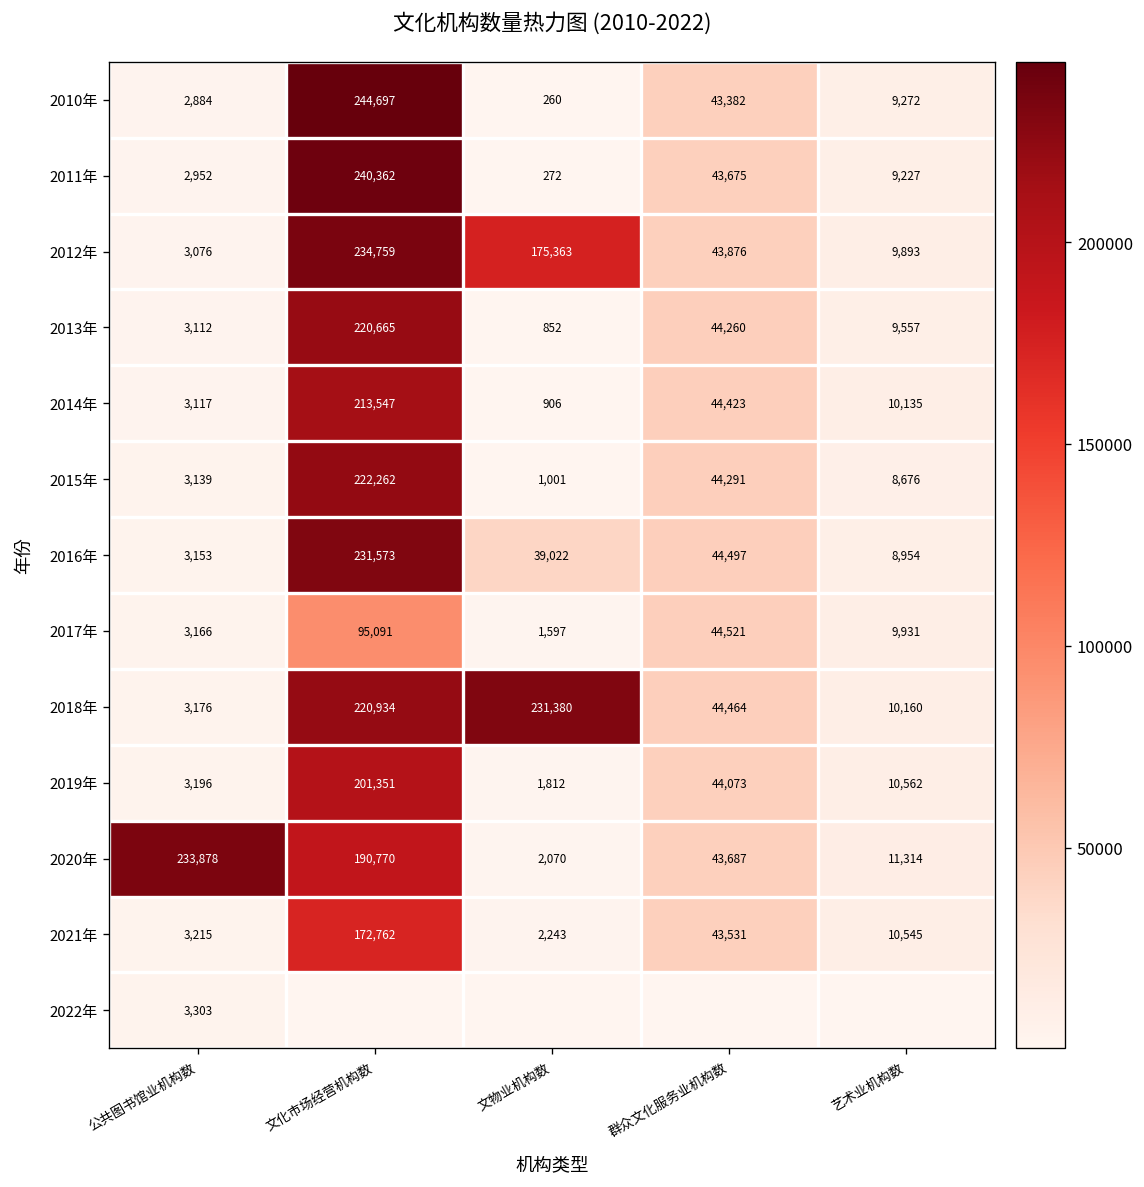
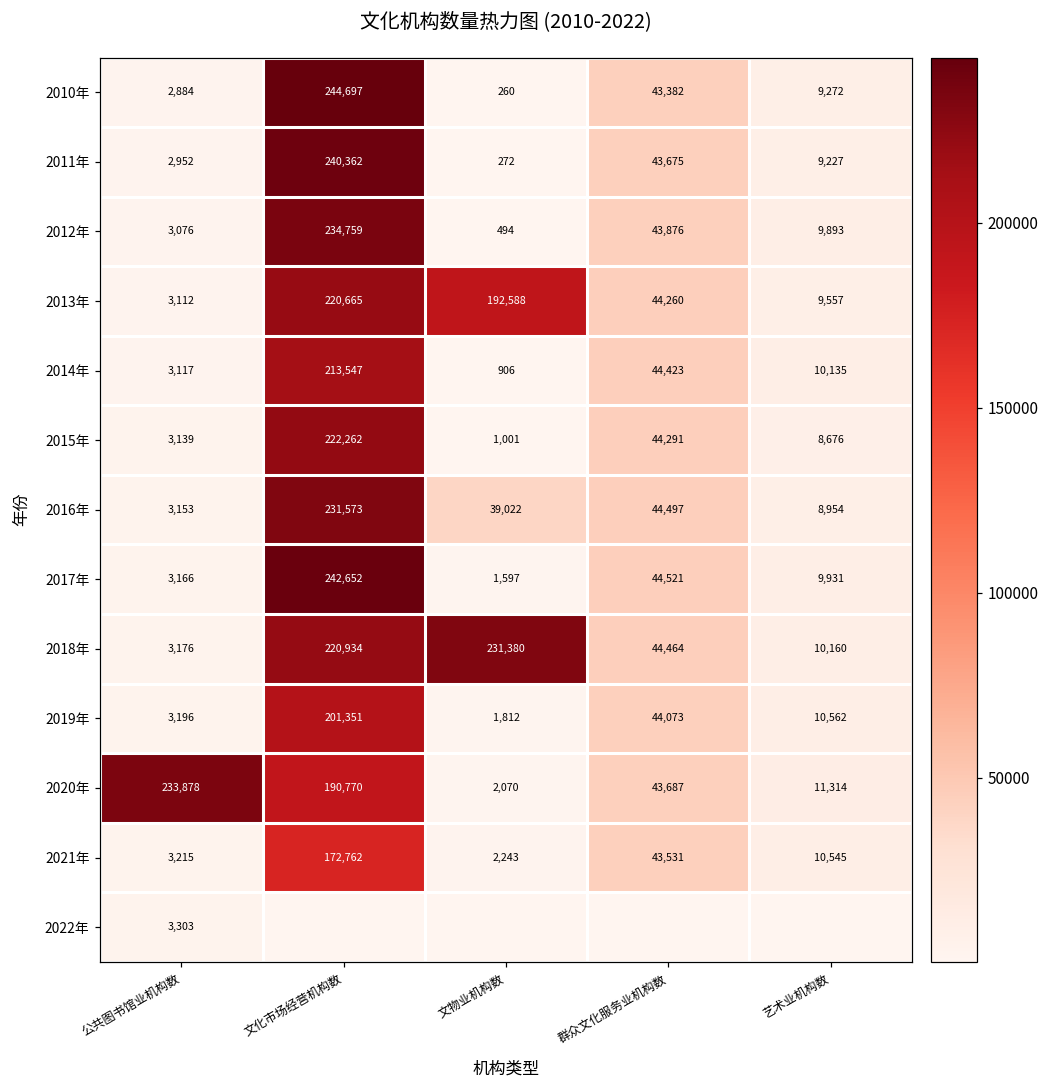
  {
    "2010年": {
      "公共图书馆业机构数": "2,884",
      "文化市场经营机构数": "244,697",
      "文物业机构数": "260",
      "群众文化服务业机构数": "43,382",
      "艺术业机构数": "9,272"
    },
    "2011年": {
      "公共图书馆业机构数": "2,952",
      "文化市场经营机构数": "240,362",
      "文物业机构数": "272",
      "群众文化服务业机构数": "43,675",
      "艺术业机构数": "9,227"
    },
    "2012年": {
      "公共图书馆业机构数": "3,076",
      "文化市场经营机构数": "234,759",
-     "文物业机构数": "175,363",
+     "文物业机构数": "494",
      "群众文化服务业机构数": "43,876",
      "艺术业机构数": "9,893"
    },
    "2013年": {
      "公共图书馆业机构数": "3,112",
      "文化市场经营机构数": "220,665",
-     "文物业机构数": "852",
+     "文物业机构数": "192,588",
      "群众文化服务业机构数": "44,260",
      "艺术业机构数": "9,557"
    },
    "2014年": {
      "公共图书馆业机构数": "3,117",
      "文化市场经营机构数": "213,547",
      "文物业机构数": "906",
      "群众文化服务业机构数": "44,423",
      "艺术业机构数": "10,135"
    },
    "2015年": {
      "公共图书馆业机构数": "3,139",
      "文化市场经营机构数": "222,262",
      "文物业机构数": "1,001",
      "群众文化服务业机构数": "44,291",
      "艺术业机构数": "8,676"
    },
    "2016年": {
      "公共图书馆业机构数": "3,153",
      "文化市场经营机构数": "231,573",
      "文物业机构数": "39,022",
      "群众文化服务业机构数": "44,497",
      "艺术业机构数": "8,954"
    },
    "2017年": {
      "公共图书馆业机构数": "3,166",
-     "文化市场经营机构数": "95,091",
+     "文化市场经营机构数": "242,652",
      "文物业机构数": "1,597",
      "群众文化服务业机构数": "44,521",
      "艺术业机构数": "9,931"
    },
    "2018年": {
      "公共图书馆业机构数": "3,176",
      "文化市场经营机构数": "220,934",
      "文物业机构数": "231,380",
      "群众文化服务业机构数": "44,464",
      "艺术业机构数": "10,160"
    },
    "2019年": {
      "公共图书馆业机构数": "3,196",
      "文化市场经营机构数": "201,351",
      "文物业机构数": "1,812",
      "群众文化服务业机构数": "44,073",
      "艺术业机构数": "10,562"
    },
    "2020年": {
      "公共图书馆业机构数": "233,878",
      "文化市场经营机构数": "190,770",
      "文物业机构数": "2,070",
      "群众文化服务业机构数": "43,687",
      "艺术业机构数": "11,314"
    },
    "2021年": {
      "公共图书馆业机构数": "3,215",
      "文化市场经营机构数": "172,762",
      "文物业机构数": "2,243",
      "群众文化服务业机构数": "43,531",
      "艺术业机构数": "10,545"
    },
    "2022年": {
      "公共图书馆业机构数": "3,303"
    }
  }
